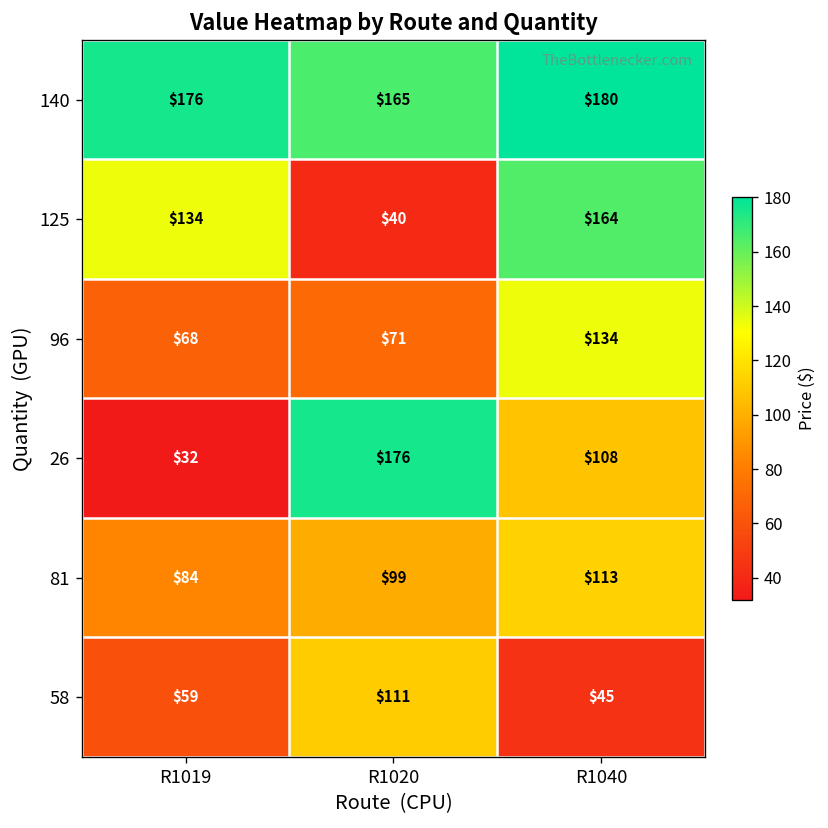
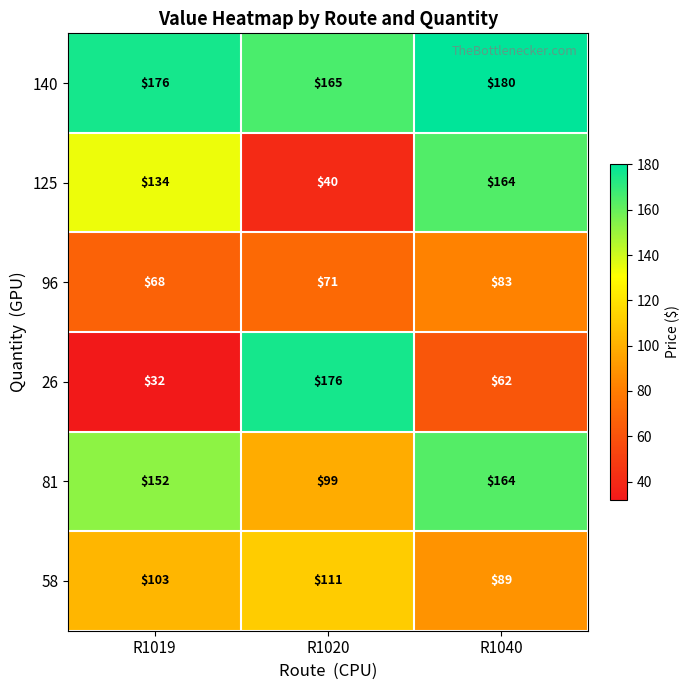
  {
    "140": {
      "R1019": "$176",
      "R1020": "$165"
    },
    "125": {
      "R1019": "$134",
      "R1020": "$40",
      "R1040": "$164"
    },
    "96": {
      "R1019": "$68",
      "R1020": "$71",
-     "R1040": "$134"
+     "R1040": "$83"
    },
    "26": {
      "R1019": "$32",
      "R1020": "$176",
-     "R1040": "$108"
+     "R1040": "$62"
    },
    "81": {
-     "R1019": "$84",
+     "R1019": "$152",
      "R1020": "$99",
-     "R1040": "$113"
+     "R1040": "$164"
    },
    "58": {
-     "R1019": "$59",
+     "R1019": "$103",
      "R1020": "$111",
-     "R1040": "$45"
+     "R1040": "$89"
    }
  }
